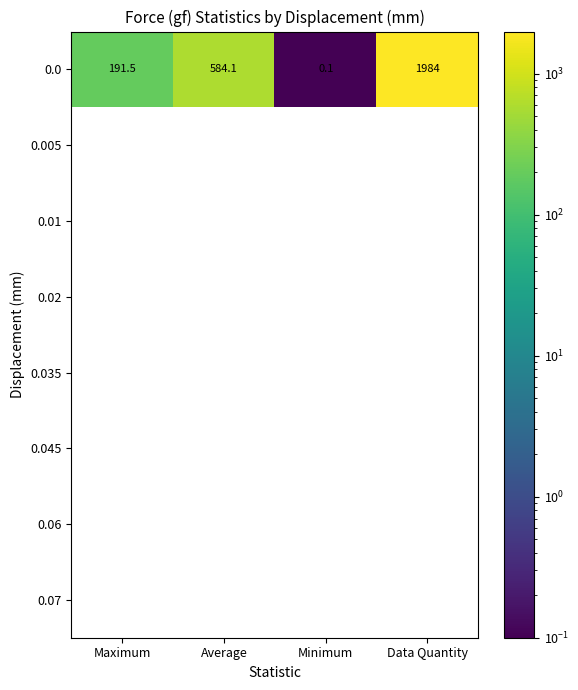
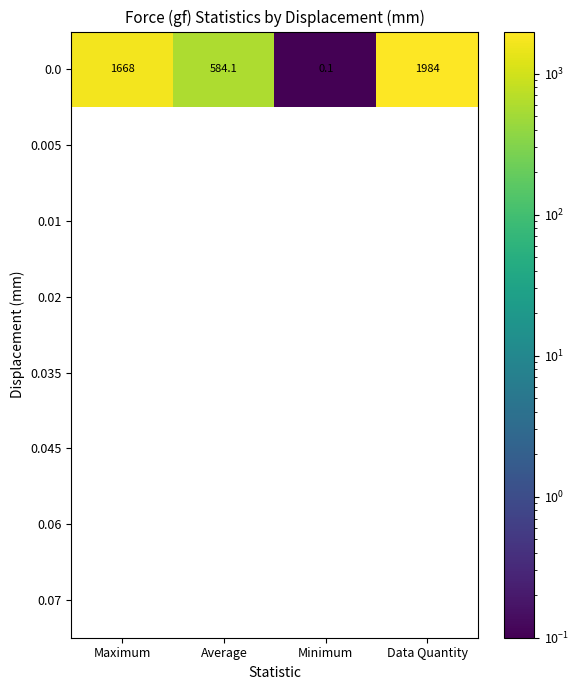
  {
    "0.0": {
-     "Maximum": 191.5,
+     "Maximum": 1668,
      "Average": 584.1,
      "Minimum": 0.1,
      "Data Quantity": 1984
    }
  }
